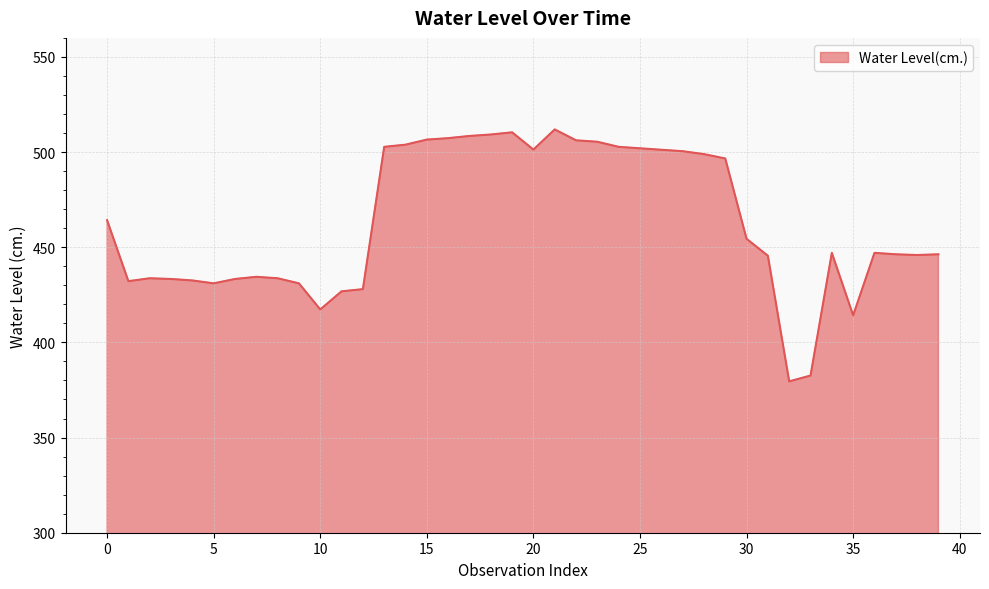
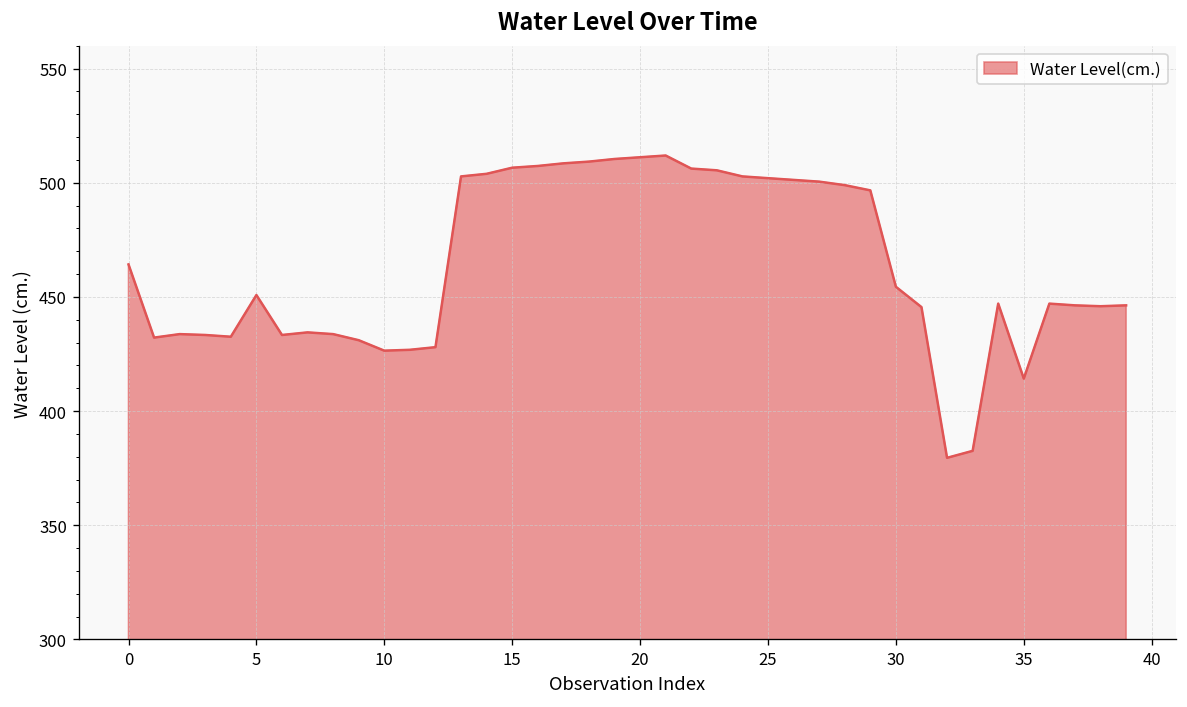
  {
    "0": 464,
-   "5": 431,
-   "10": 417,
+   "5": 451,
+   "10": 426,
    "15": 507,
-   "20": 501,
+   "20": 511,
    "25": 502,
    "30": 454,
    "35": 414
  }
